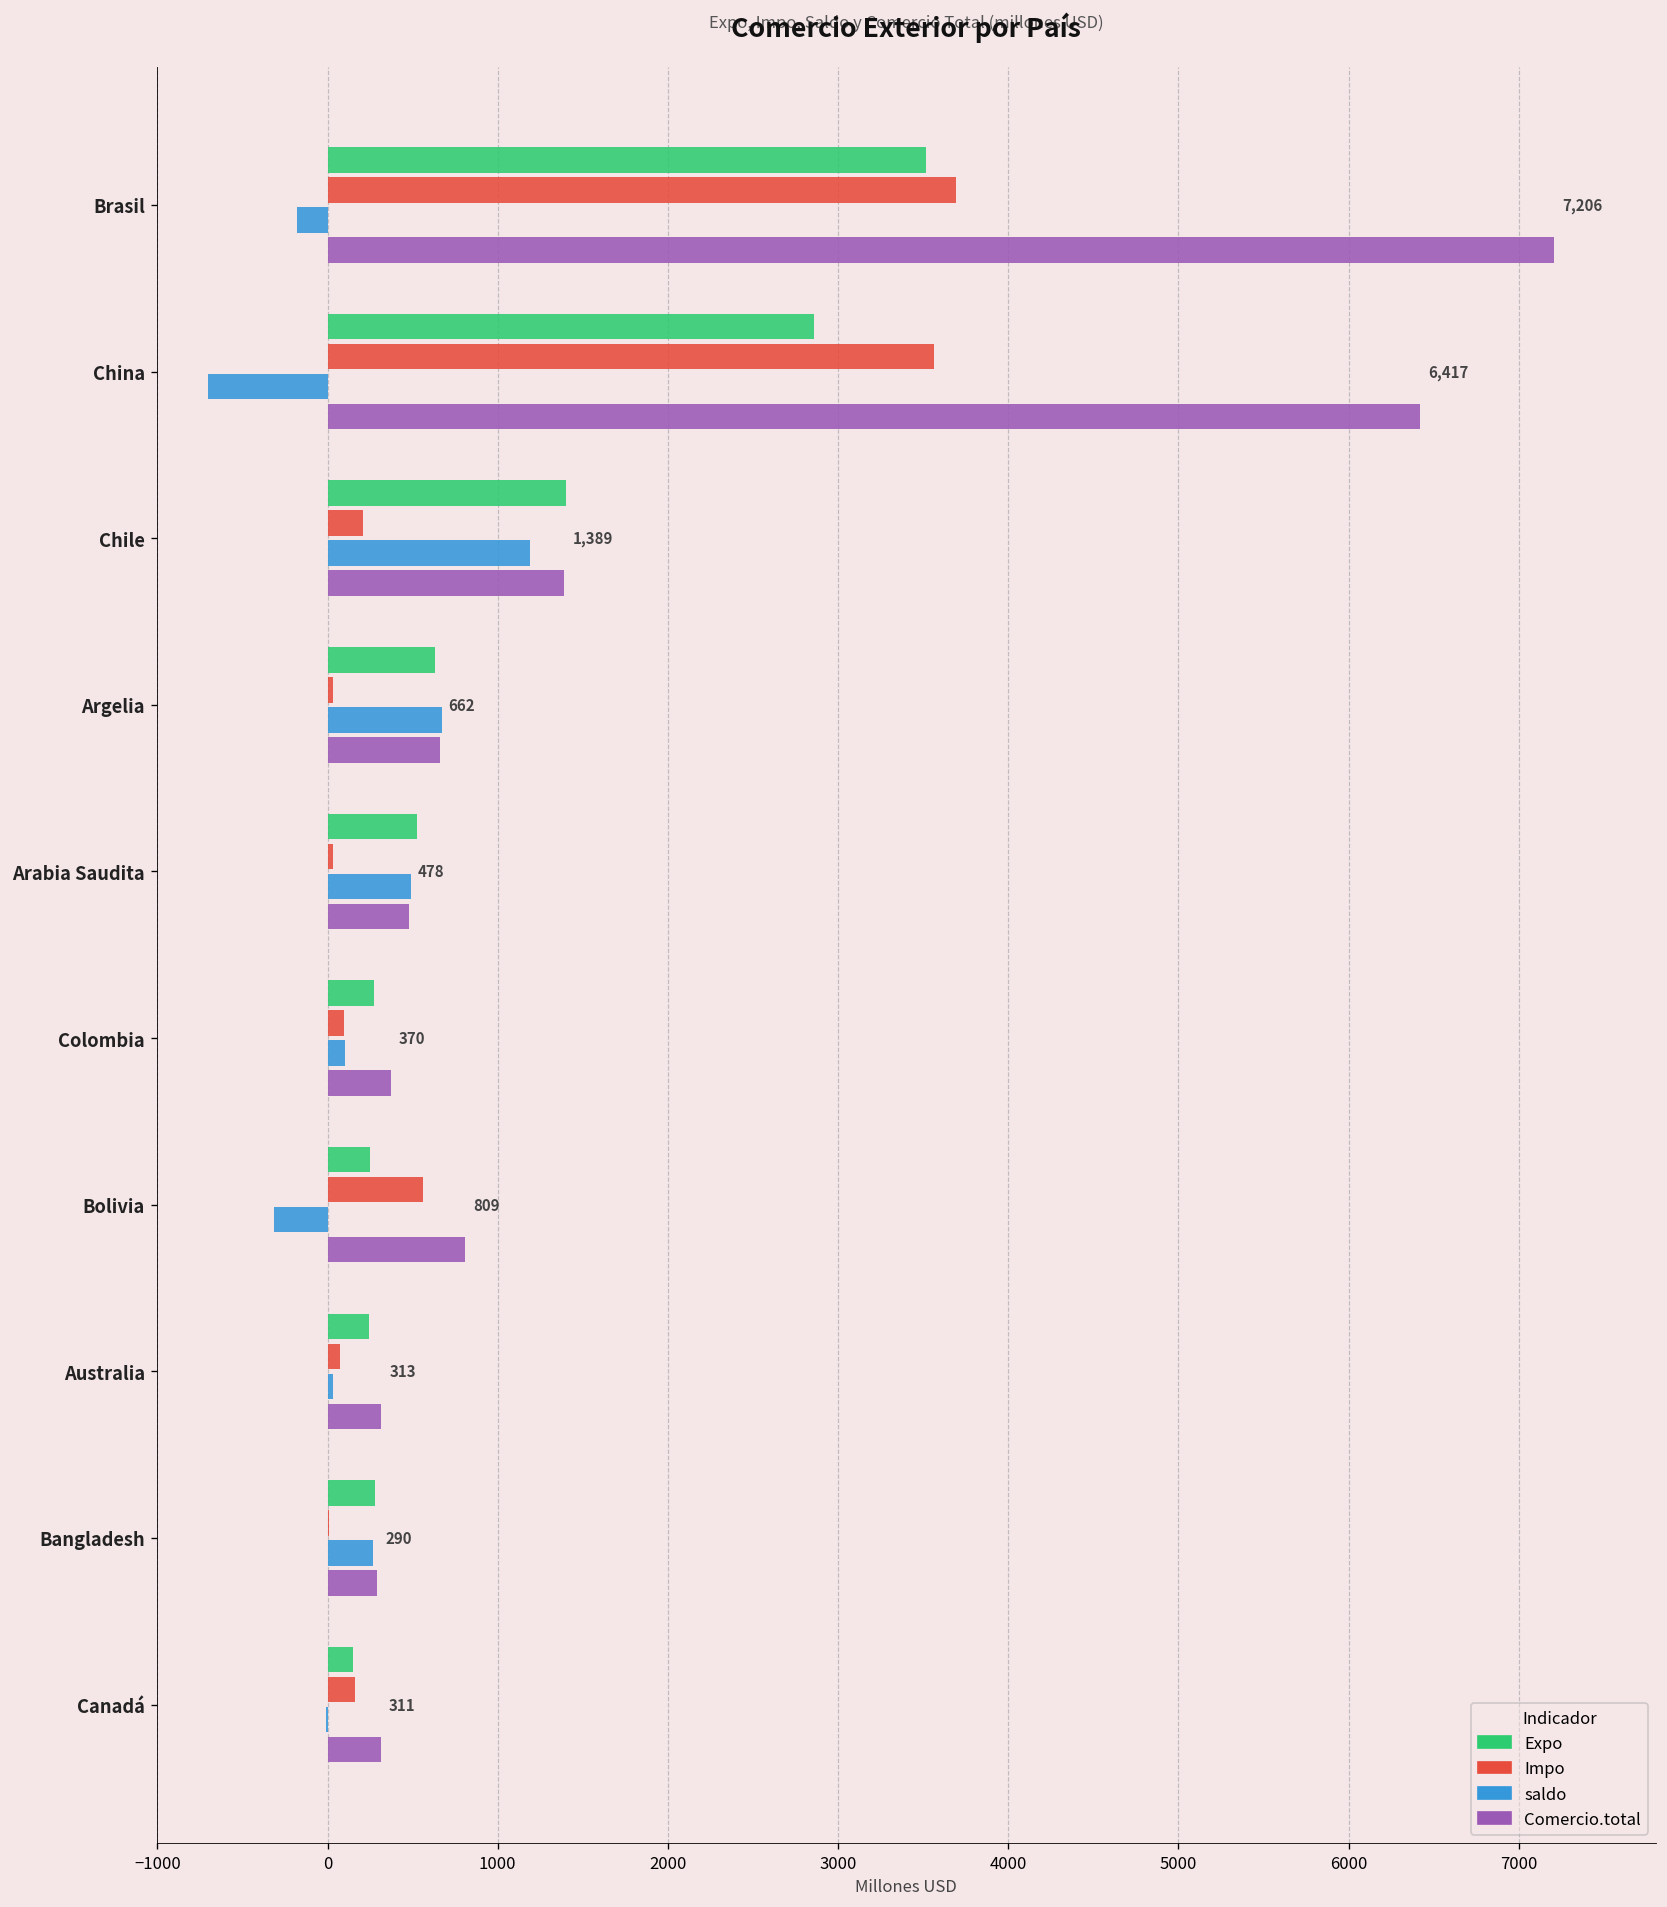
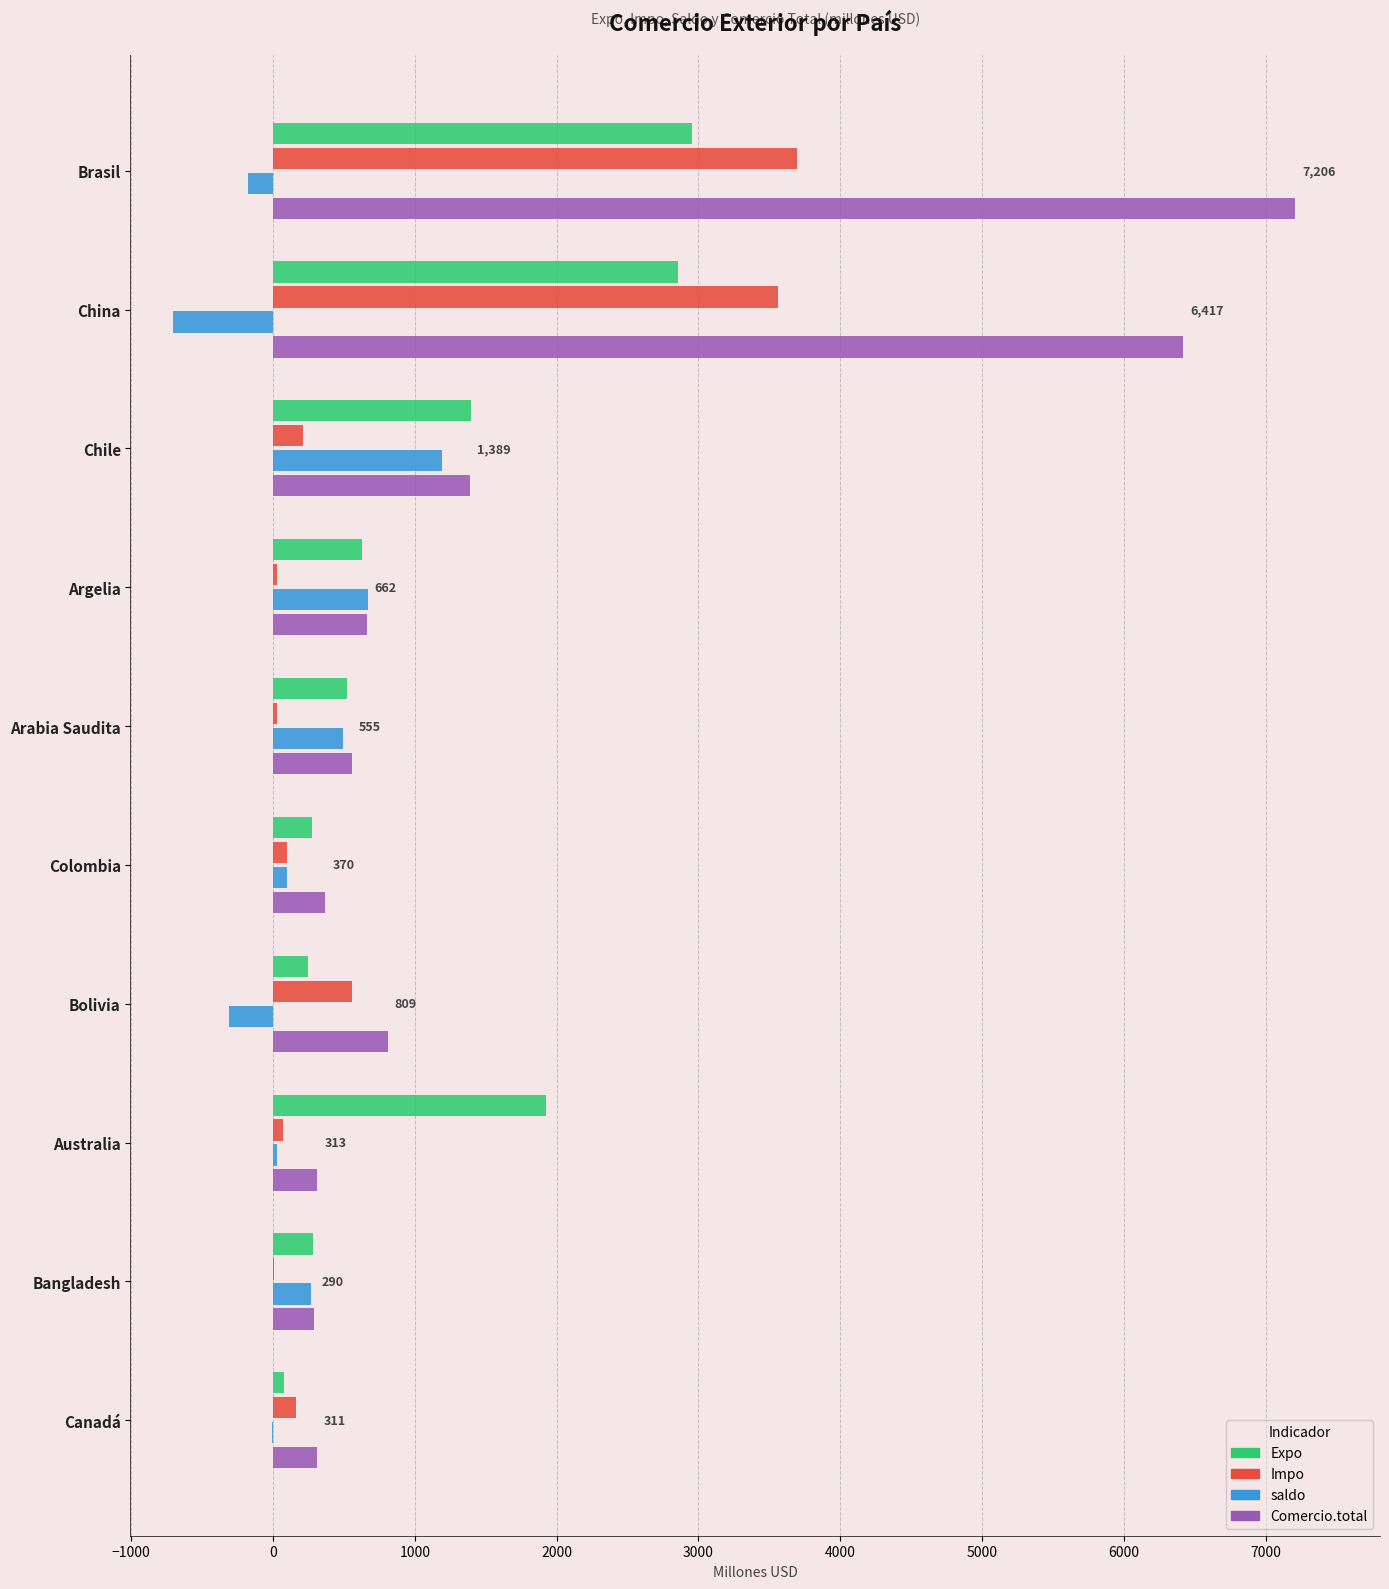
  {
    "Expo": {
-     "Brasil": 3510,
+     "Brasil": 2950,
      "China": 2860,
      "Chile": 1400,
      "Argelia": 630,
      "Arabia Saudita": 520,
      "Colombia": 270,
      "Bolivia": 250,
-     "Australia": 240,
+     "Australia": 1930,
      "Bangladesh": 280,
-     "Canadá": 150
+     "Canadá": 80
    },
    "Impo": {
      "Brasil": 3690,
      "China": 3560,
      "Chile": 210,
      "Argelia": 30,
      "Arabia Saudita": 30,
      "Colombia": 100,
      "Bolivia": 560,
      "Australia": 70,
      "Canadá": 160
    },
    "saldo": {
      "Brasil": -180,
      "China": -700,
      "Chile": 1190,
      "Colombia": 100,
      "Bolivia": -310,
      "Australia": 30
    },
    "Comercio.total": {
-     "Arabia Saudita": 478
+     "Arabia Saudita": 555
    }
  }
